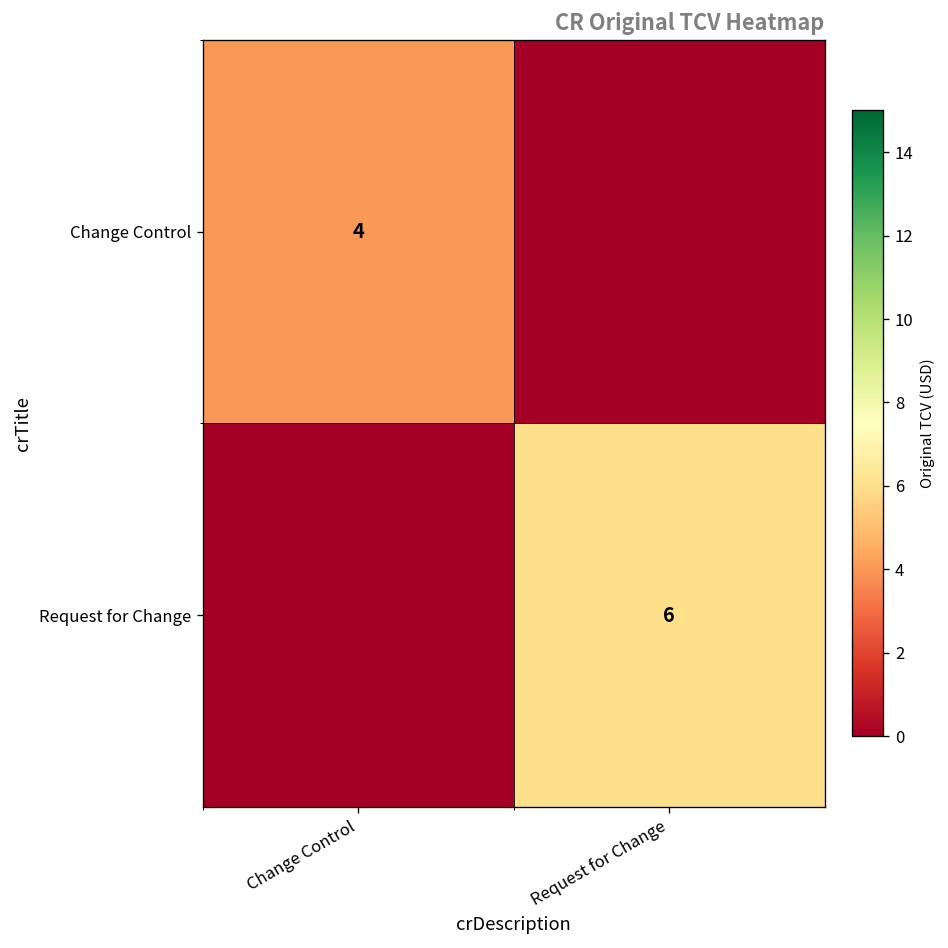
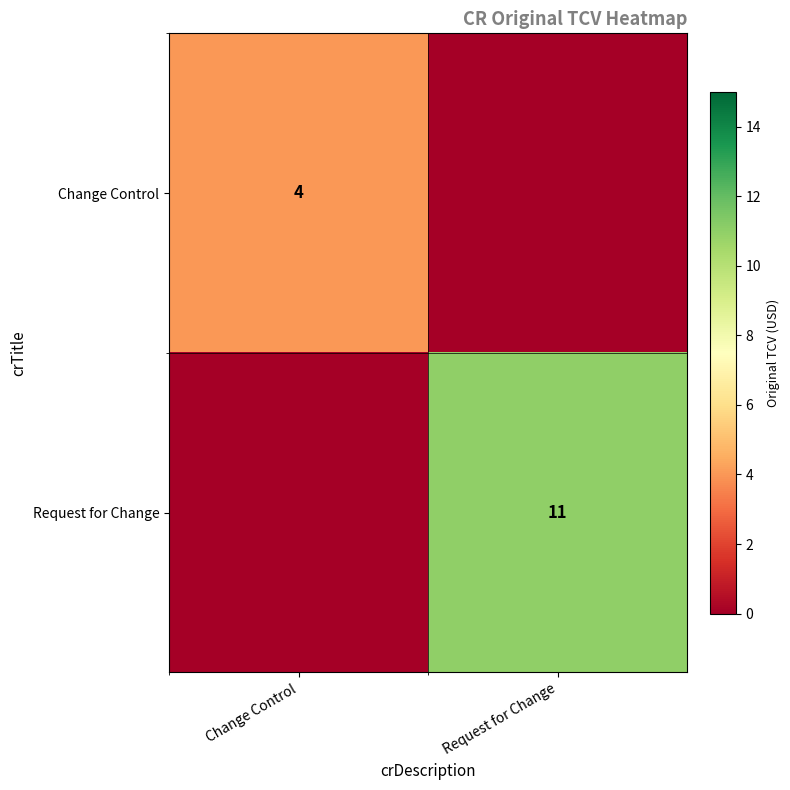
  {
    "Change Control": {
      "Change Control": 4
    },
    "Request for Change": {
-     "Request for Change": 6
+     "Request for Change": 11
    }
  }
